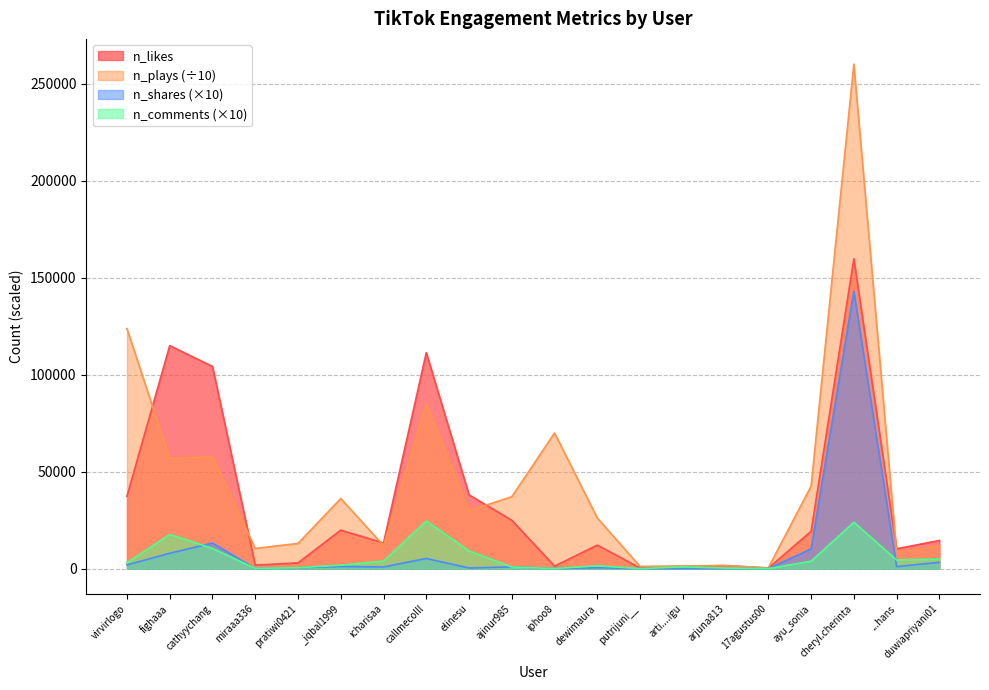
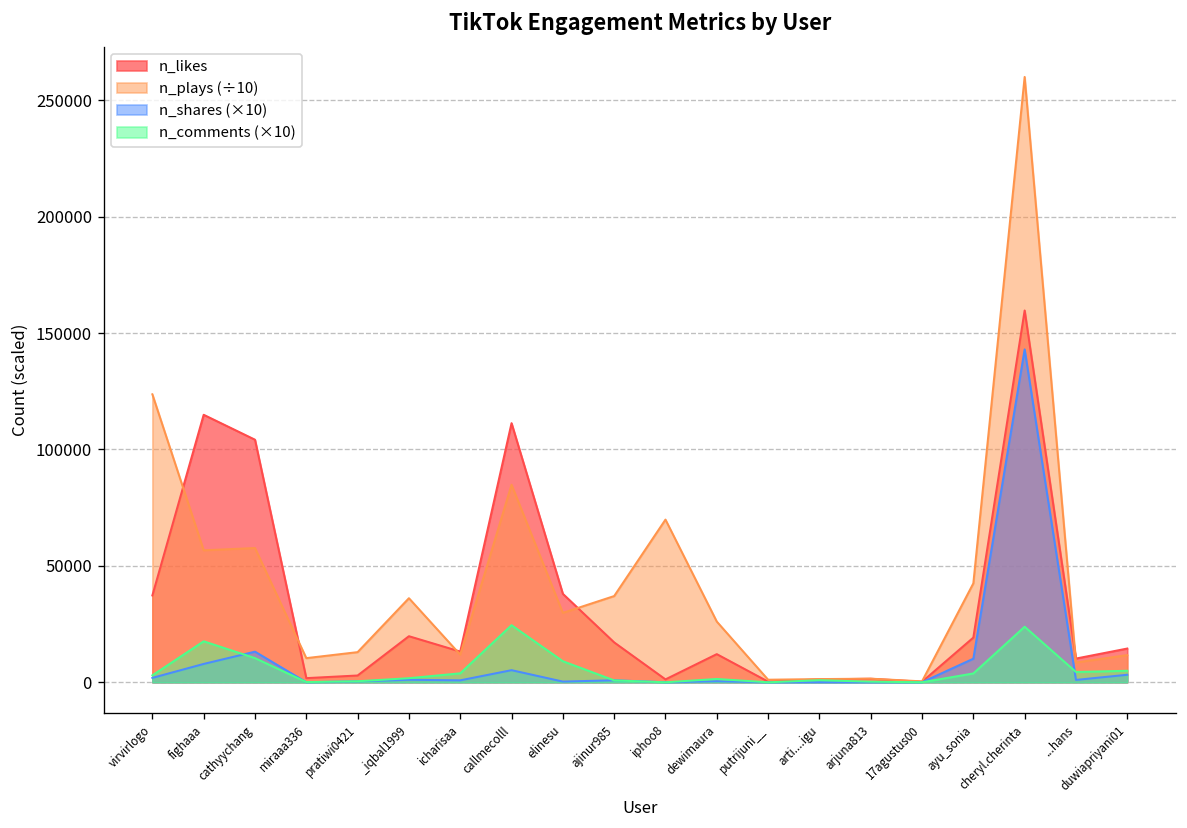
  {
    "n_likes": {
      "virvirlogo": 37000,
      "fighaaa": 115000,
      "cathyychang": 104000,
      "miraaa336": 2000,
      "pratiwi0421": 3000,
      "_iqbal1999": 20000,
      "callmecolll": 111000,
      "elinesu": 38000,
-     "ajinur985": 25000,
+     "ajinur985": 17000,
      "dewimaura": 12000,
      "ayu_sonia": 19000,
      "cheryl.cherinta": 160000,
      "...hans": 10000,
      "duwiapriyani01": 15000
    },
    "n_plays (÷10)": {
      "virvirlogo": 124000,
      "fighaaa": 57000,
      "cathyychang": 58000,
      "miraaa336": 10000,
      "pratiwi0421": 13000,
      "_iqbal1999": 36000,
      "callmecolll": 85000,
      "elinesu": 30000,
      "ajinur985": 37000,
      "iphoo8": 70000,
      "dewimaura": 26000,
      "ayu_sonia": 43000,
      "cheryl.cherinta": 260000,
      "...hans": 8000,
      "duwiapriyani01": 12000
    },
    "n_shares (×10)": {
      "fighaaa": 8000,
      "cathyychang": 13000,
      "icharisaa": 1000,
      "callmecolll": 5000,
      "elinesu": 0,
      "ayu_sonia": 10000,
      "cheryl.cherinta": 143000,
      "...hans": 1000,
      "duwiapriyani01": 3000
    },
    "n_comments (×10)": {
      "fighaaa": 18000,
      "cathyychang": 10000,
      "icharisaa": 4000,
      "callmecolll": 25000,
      "elinesu": 9000,
      "ayu_sonia": 4000,
      "cheryl.cherinta": 24000,
      "...hans": 4000,
      "duwiapriyani01": 5000
    }
  }
